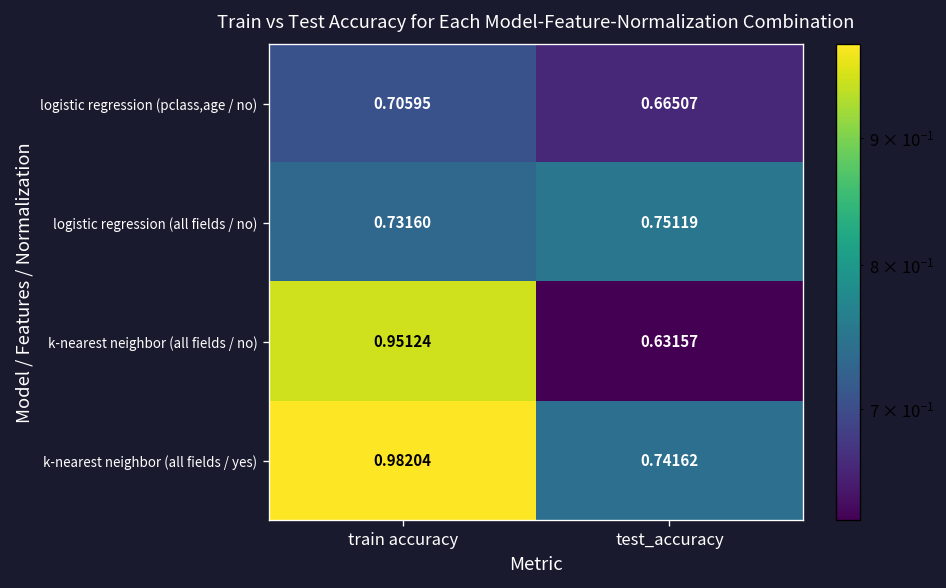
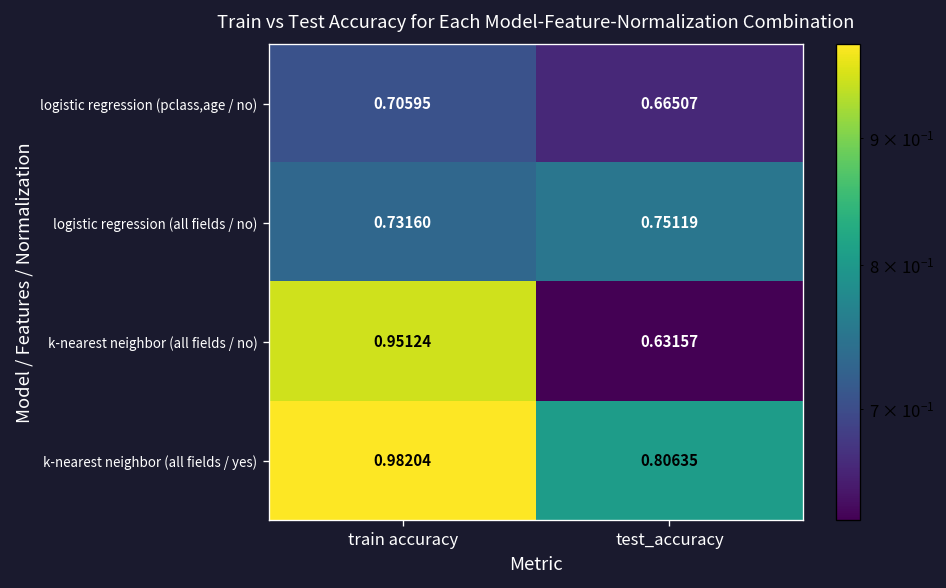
  {
    "logistic regression (pclass,age / no)": {
      "train accuracy": 0.70595,
      "test_accuracy": 0.66507
    },
    "logistic regression (all fields / no)": {
      "train accuracy": 0.73160,
      "test_accuracy": 0.75119
    },
    "k-nearest neighbor (all fields / no)": {
      "train accuracy": 0.95124,
      "test_accuracy": 0.63157
    },
    "k-nearest neighbor (all fields / yes)": {
      "train accuracy": 0.98204,
-     "test_accuracy": 0.74162
+     "test_accuracy": 0.80635
    }
  }
